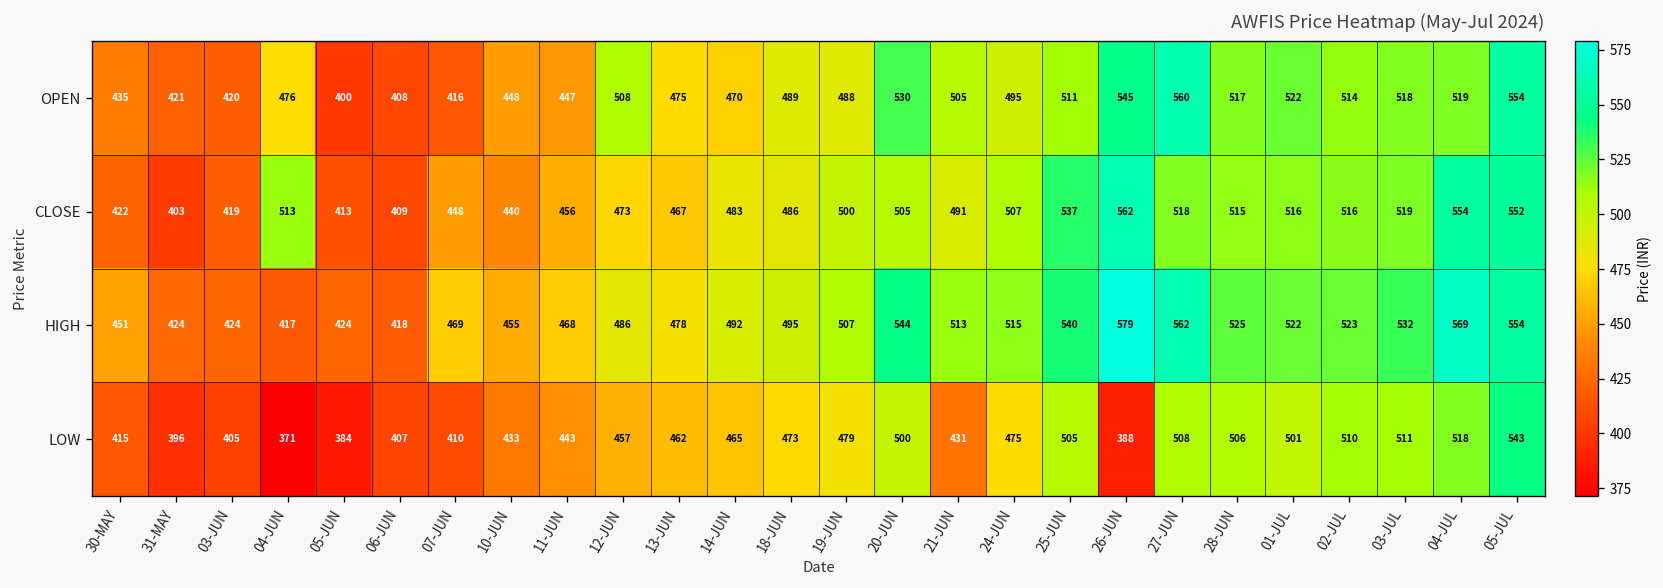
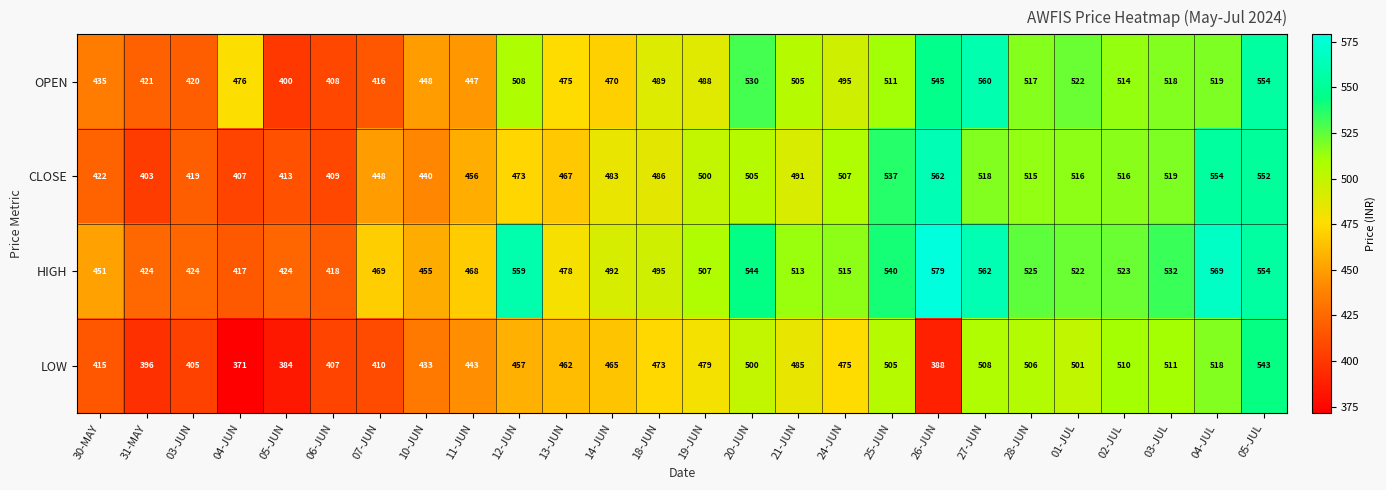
  {
    "OPEN": {
      "30-MAY": 435,
      "31-MAY": 421,
      "03-JUN": 420,
      "04-JUN": 476,
      "05-JUN": 400,
      "06-JUN": 408,
      "07-JUN": 416,
      "10-JUN": 448,
      "11-JUN": 447,
      "12-JUN": 508,
      "13-JUN": 475,
      "14-JUN": 470,
      "18-JUN": 489,
      "19-JUN": 488,
      "20-JUN": 530,
      "21-JUN": 505,
      "24-JUN": 495,
      "25-JUN": 511,
      "26-JUN": 545,
      "27-JUN": 560,
      "28-JUN": 517,
      "01-JUL": 522,
      "02-JUL": 514,
      "03-JUL": 518,
      "04-JUL": 519,
      "05-JUL": 554
    },
    "CLOSE": {
      "30-MAY": 422,
      "31-MAY": 403,
      "03-JUN": 419,
-     "04-JUN": 513,
+     "04-JUN": 407,
      "05-JUN": 413,
      "06-JUN": 409,
      "07-JUN": 448,
      "10-JUN": 440,
      "11-JUN": 456,
      "12-JUN": 473,
      "13-JUN": 467,
      "14-JUN": 483,
      "18-JUN": 486,
      "19-JUN": 500,
      "20-JUN": 505,
      "21-JUN": 491,
      "24-JUN": 507,
      "25-JUN": 537,
      "26-JUN": 562,
      "27-JUN": 518,
      "28-JUN": 515,
      "01-JUL": 516,
      "02-JUL": 516,
      "03-JUL": 519,
      "04-JUL": 554,
      "05-JUL": 552
    },
    "HIGH": {
      "30-MAY": 451,
      "31-MAY": 424,
      "03-JUN": 424,
      "04-JUN": 417,
      "05-JUN": 424,
      "06-JUN": 418,
      "07-JUN": 469,
      "10-JUN": 455,
      "11-JUN": 468,
-     "12-JUN": 486,
+     "12-JUN": 559,
      "13-JUN": 478,
      "14-JUN": 492,
      "18-JUN": 495,
      "19-JUN": 507,
      "20-JUN": 544,
      "21-JUN": 513,
      "24-JUN": 515,
      "25-JUN": 540,
      "26-JUN": 579,
      "27-JUN": 562,
      "28-JUN": 525,
      "01-JUL": 522,
      "02-JUL": 523,
      "03-JUL": 532,
      "04-JUL": 569,
      "05-JUL": 554
    },
    "LOW": {
      "30-MAY": 415,
      "31-MAY": 396,
      "03-JUN": 405,
      "04-JUN": 371,
      "05-JUN": 384,
      "06-JUN": 407,
      "07-JUN": 410,
      "10-JUN": 433,
      "11-JUN": 443,
      "12-JUN": 457,
      "13-JUN": 462,
      "14-JUN": 465,
      "18-JUN": 473,
      "19-JUN": 479,
      "20-JUN": 500,
-     "21-JUN": 431,
+     "21-JUN": 485,
      "24-JUN": 475,
      "25-JUN": 505,
      "26-JUN": 388,
      "27-JUN": 508,
      "28-JUN": 506,
      "01-JUL": 501,
      "02-JUL": 510,
      "03-JUL": 511,
      "04-JUL": 518,
      "05-JUL": 543
    }
  }
